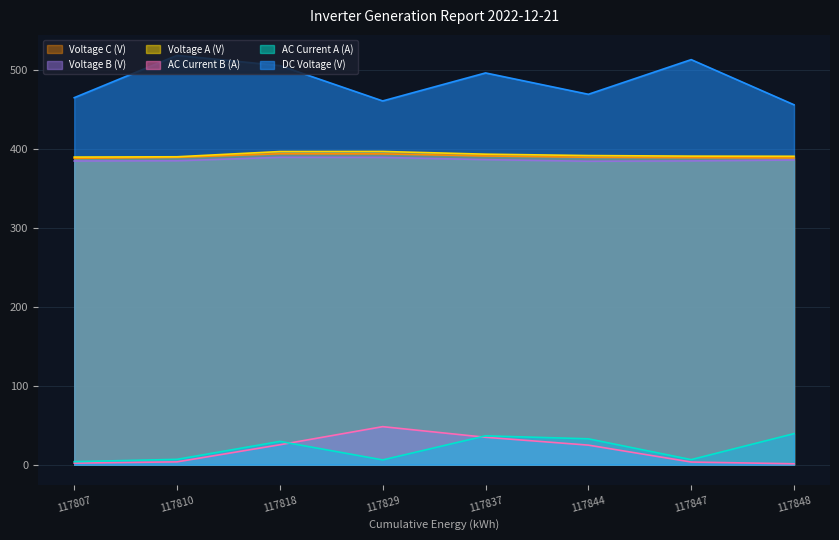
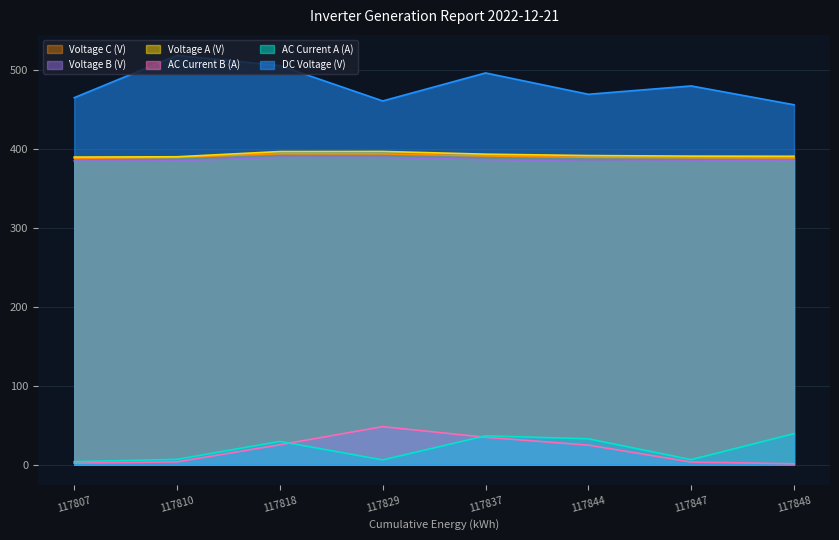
  {
    "Voltage B (V)": {
      "117807": 380,
      "117810": 380,
      "117818": 390,
      "117829": 390,
      "117837": 390,
      "117844": 380,
      "117847": 380
    },
    "AC Current B (A)": {
      "117810": 0,
      "117818": 30,
      "117829": 50,
      "117844": 20,
      "117848": 0
    },
    "AC Current A (A)": {
      "117810": 10,
      "117818": 30,
      "117829": 10,
      "117844": 30,
      "117848": 40
    },
    "DC Voltage (V)": {
      "117807": 460,
      "117829": 460,
      "117837": 500,
      "117844": 470,
-     "117847": 510,
+     "117847": 480,
      "117848": 460
    }
  }
